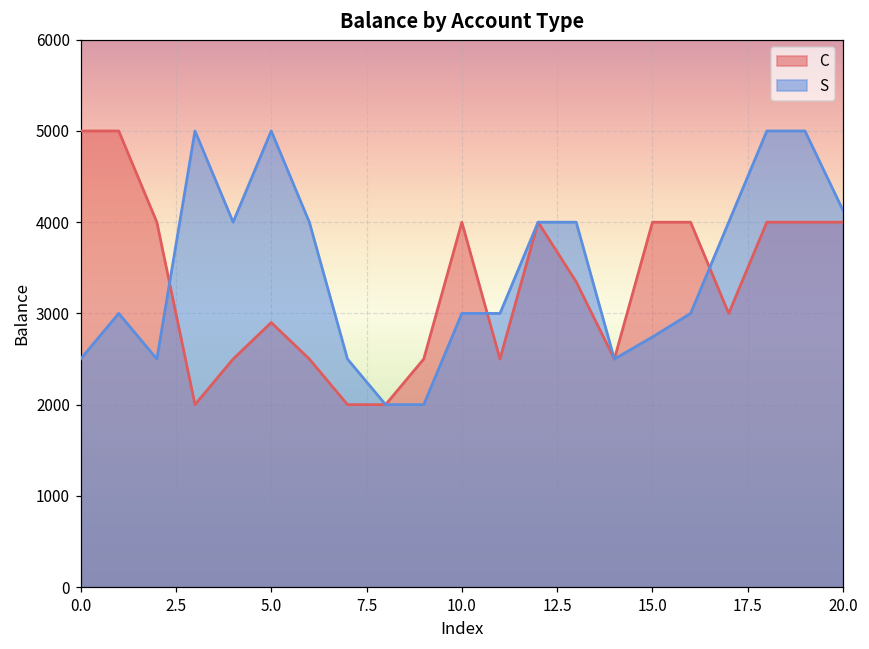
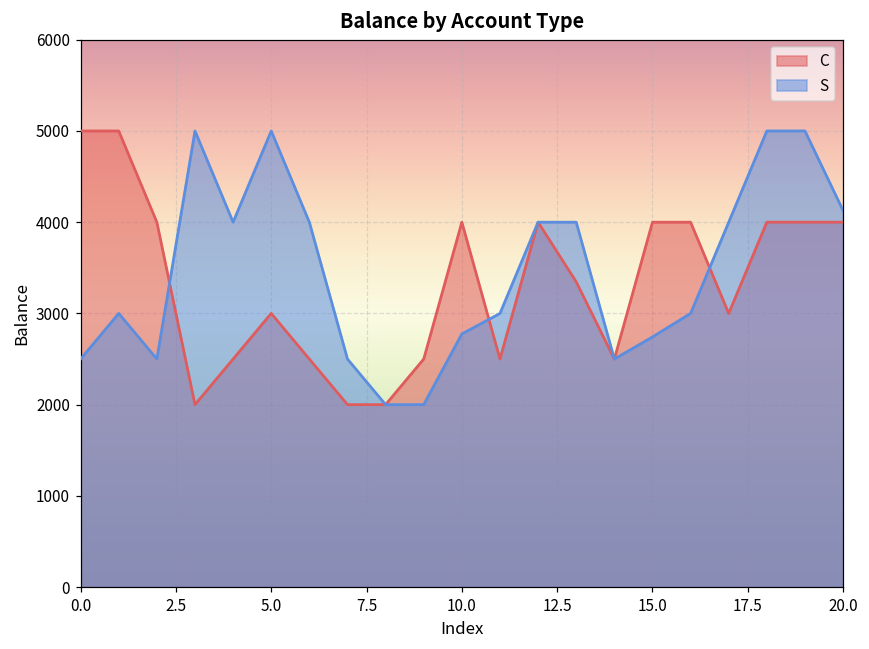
  {
    "C": {
      "0.0": 5000,
-     "5.0": 2900,
+     "5.0": 3000,
      "10.0": 4000,
      "15.0": 4000,
      "20.0": 4000
    },
    "S": {
      "0.0": 2500,
      "5.0": 5000,
-     "10.0": 3000,
+     "10.0": 2800,
      "15.0": 2700,
      "20.0": 4100
    }
  }
